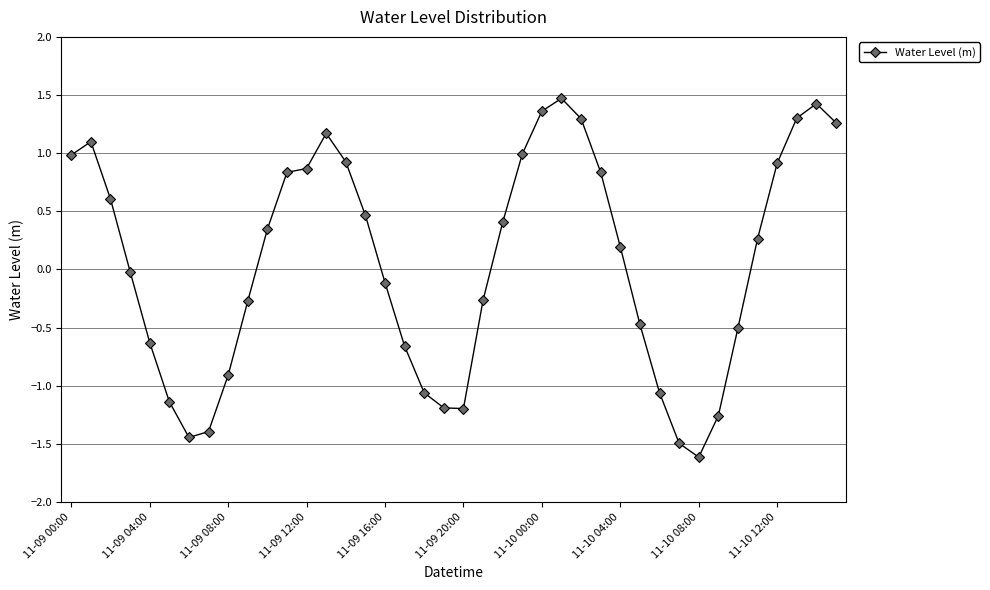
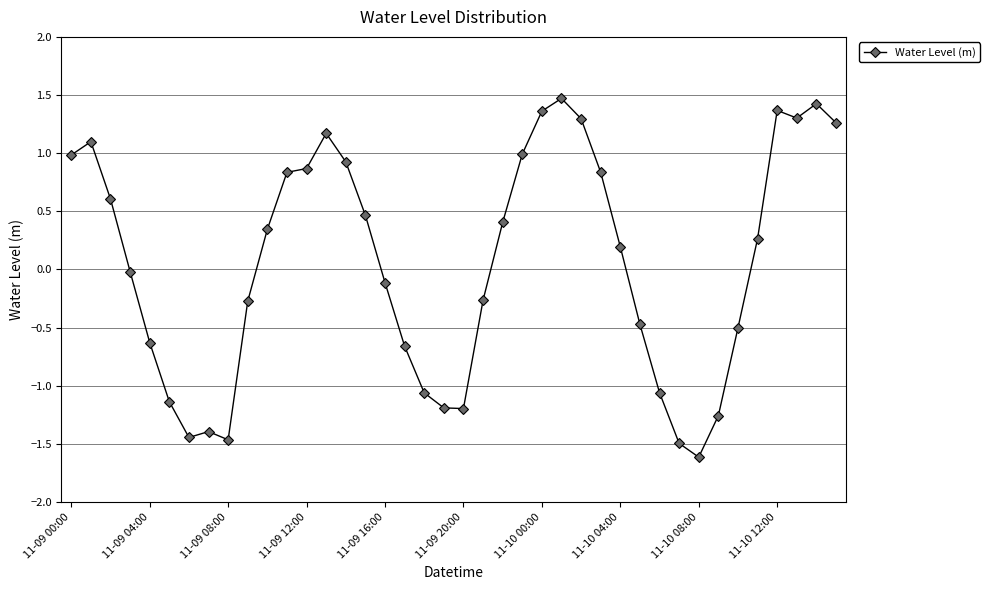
  {
    "11-09 00:00": 0.98,
    "11-09 04:00": -0.63,
-   "11-09 08:00": -0.91,
+   "11-09 08:00": -1.46,
    "11-09 12:00": 0.87,
    "11-09 16:00": -0.11,
    "11-09 20:00": -1.20,
    "11-10 00:00": 1.36,
    "11-10 04:00": 0.19,
    "11-10 08:00": -1.61,
-   "11-10 12:00": 0.91
+   "11-10 12:00": 1.37
  }
